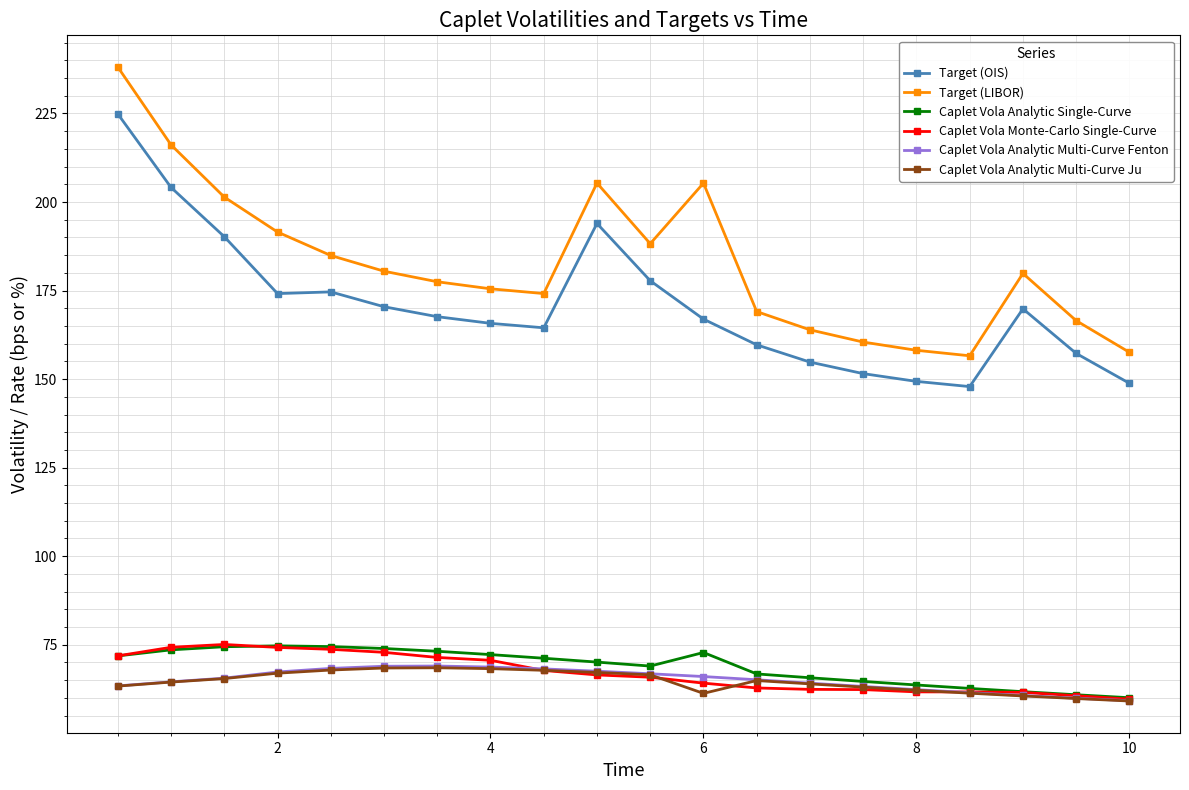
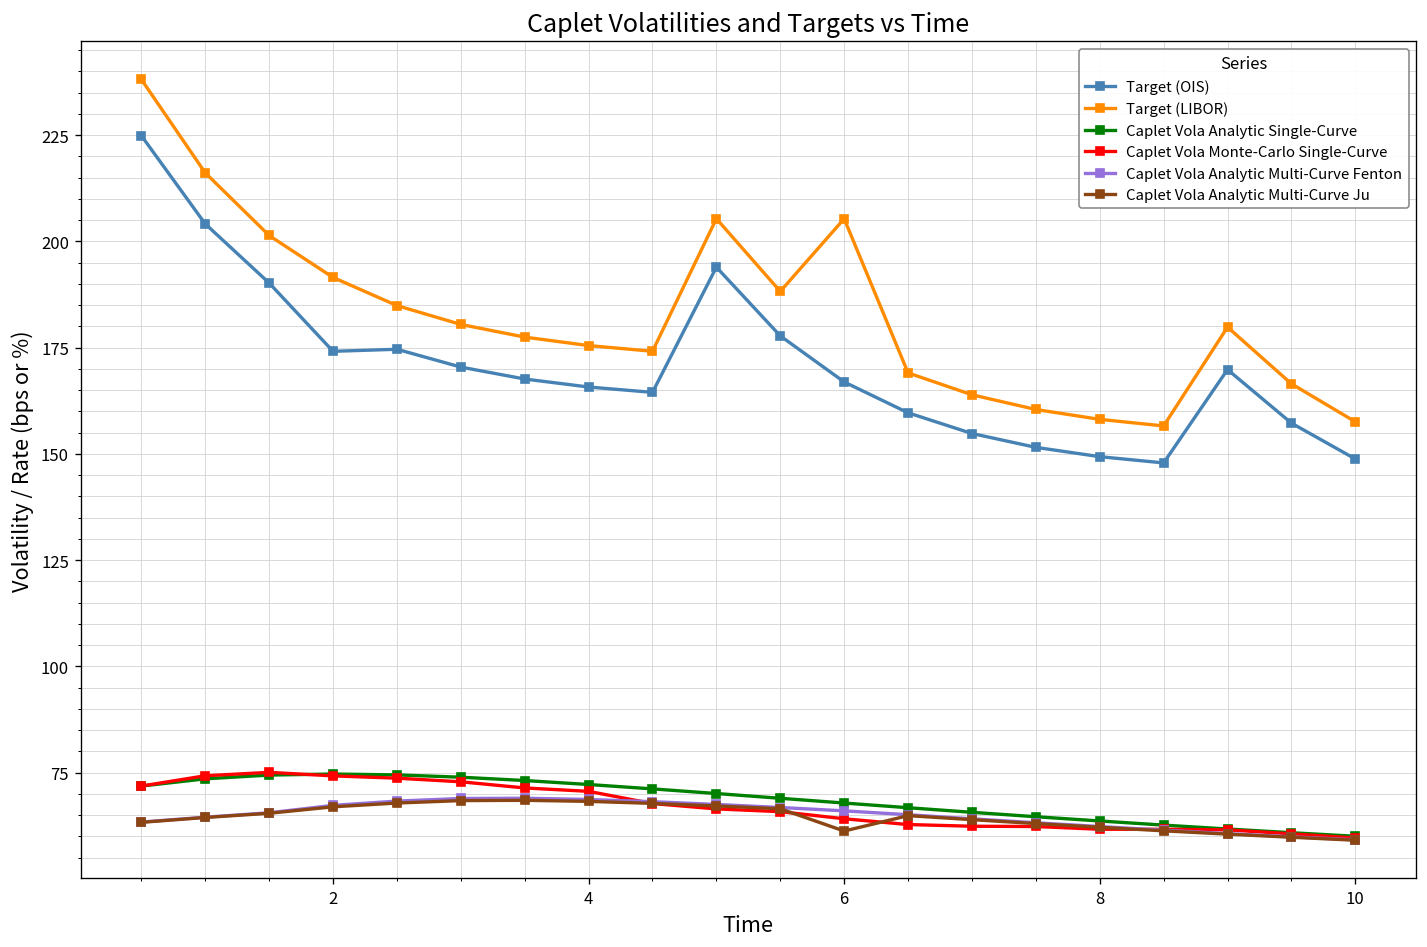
  {
    "Target (OIS)": {
      "2": 174,
      "4": 166,
      "6": 167,
      "8": 149,
      "10": 149
    },
    "Target (LIBOR)": {
      "2": 192,
      "4": 175,
      "6": 205,
      "8": 158,
      "10": 158
    },
    "Caplet Vola Analytic Single-Curve": {
      "4": 72,
-     "6": 73,
+     "6": 68,
      "8": 64
    },
    "Caplet Vola Monte-Carlo Single-Curve": {
      "4": 71,
      "6": 64
    },
    "Caplet Vola Analytic Multi-Curve Fenton": {
      "6": 66
    },
    "Caplet Vola Analytic Multi-Curve Ju": {
      "6": 61
    }
  }
